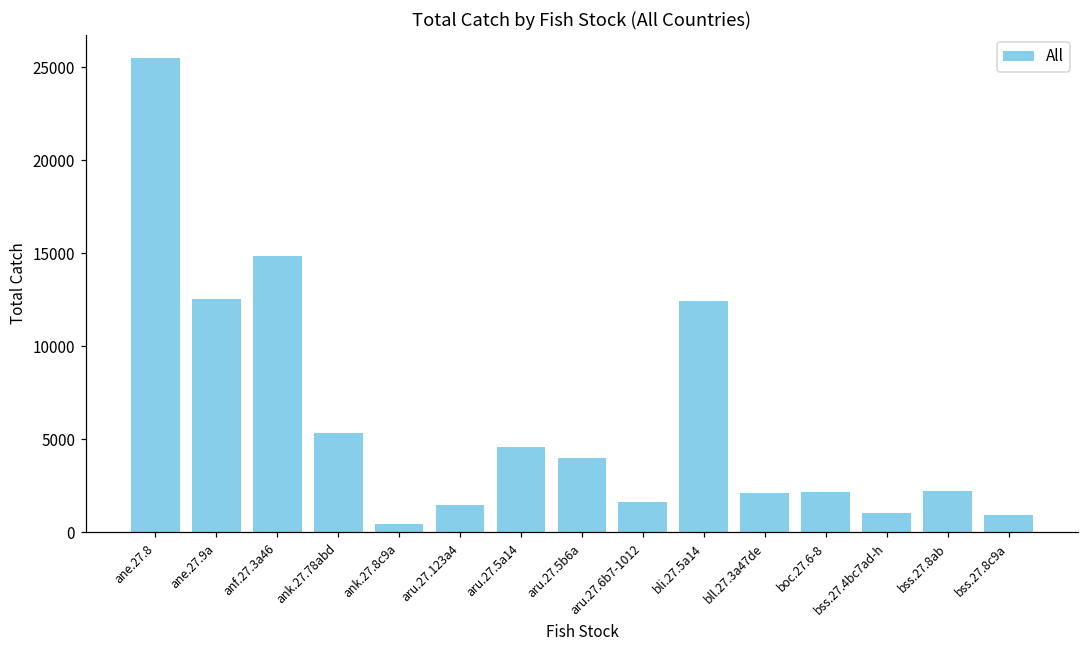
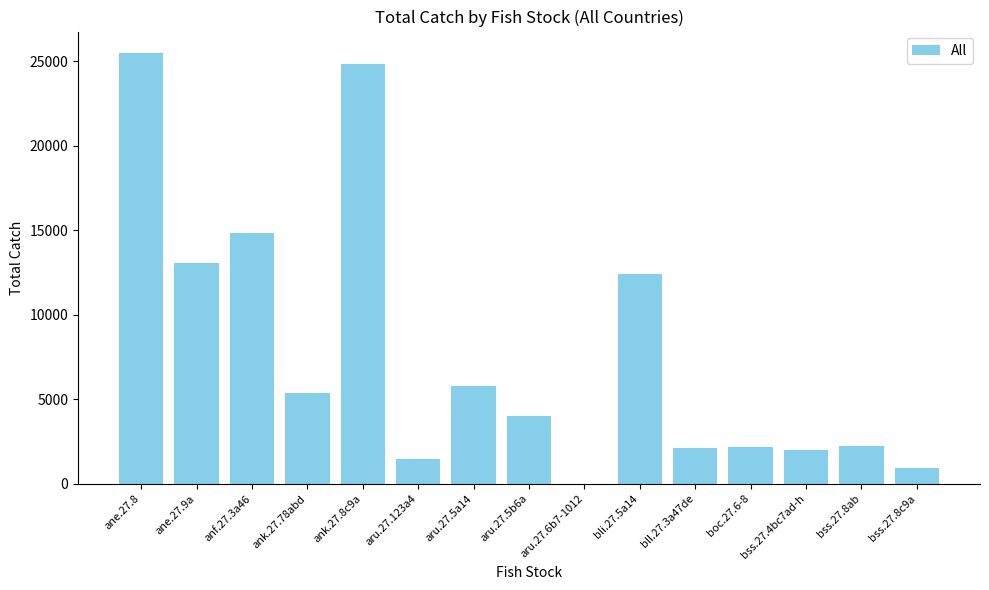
  {
    "ane.27.8": 25500,
-   "ane.27.9a": 12500,
+   "ane.27.9a": 13000,
    "anf.27.3a46": 14900,
    "ank.27.78abd": 5400,
-   "ank.27.8c9a": 500,
+   "ank.27.8c9a": 24800,
    "aru.27.123a4": 1500,
-   "aru.27.5a14": 4600,
+   "aru.27.5a14": 5800,
    "aru.27.5b6a": 4000,
-   "aru.27.6b7-1012": 1600,
+   "aru.27.6b7-1012": 0,
    "bli.27.5a14": 12400,
    "bll.27.3a47de": 2100,
    "boc.27.6-8": 2100,
-   "bss.27.4bc7ad-h": 1000,
+   "bss.27.4bc7ad-h": 2000,
    "bss.27.8ab": 2200,
    "bss.27.8c9a": 900
  }
